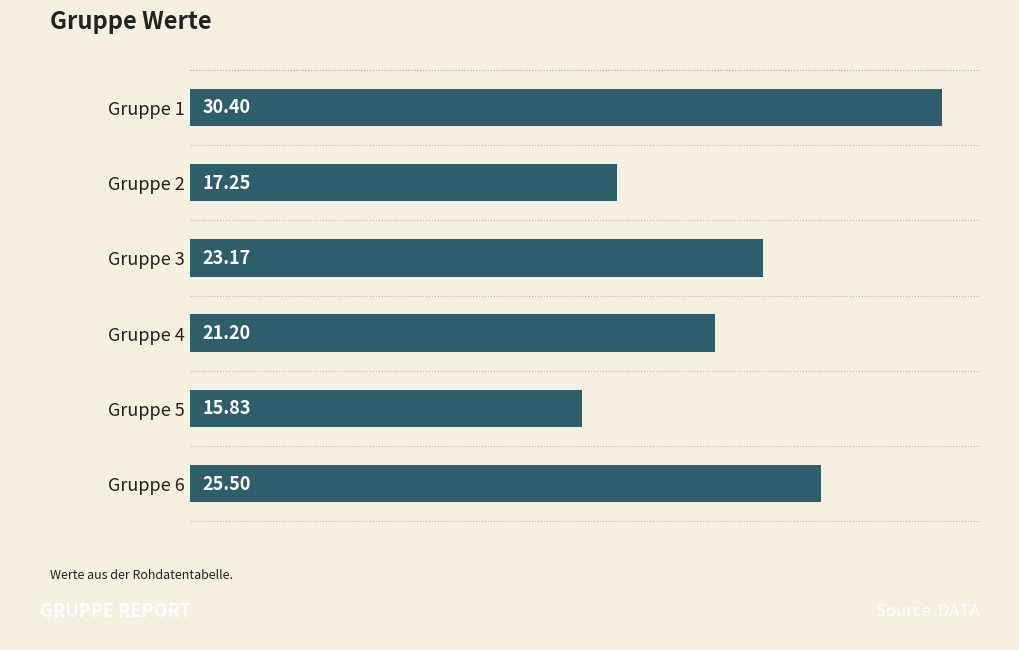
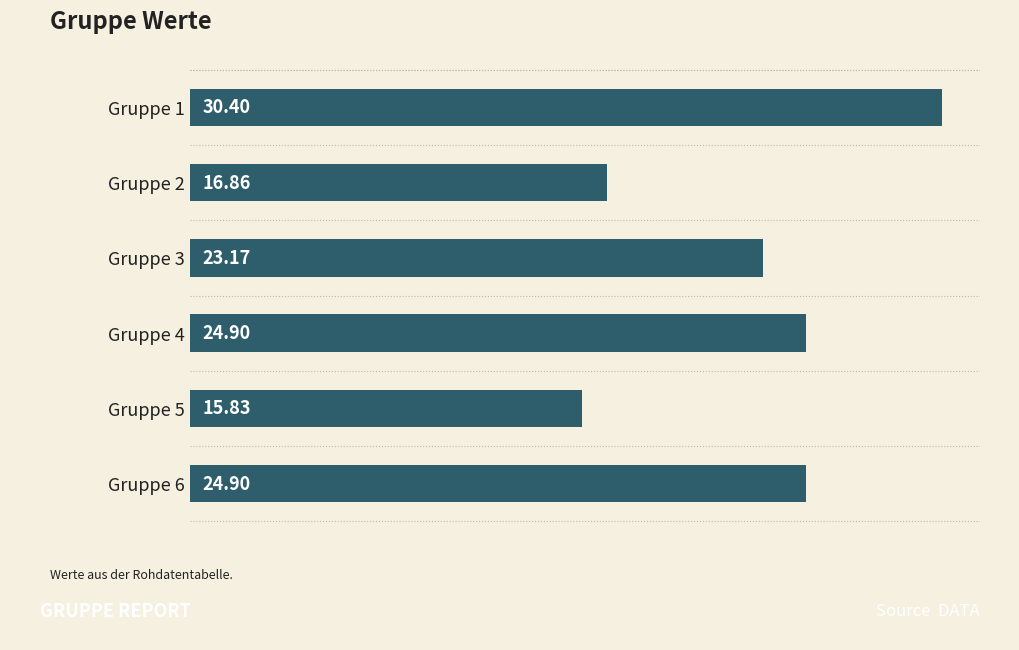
  {
    "Gruppe 1": 30.40,
-   "Gruppe 2": 17.25,
+   "Gruppe 2": 16.86,
    "Gruppe 3": 23.17,
-   "Gruppe 4": 21.20,
+   "Gruppe 4": 24.90,
    "Gruppe 5": 15.83,
-   "Gruppe 6": 25.50
+   "Gruppe 6": 24.90
  }
